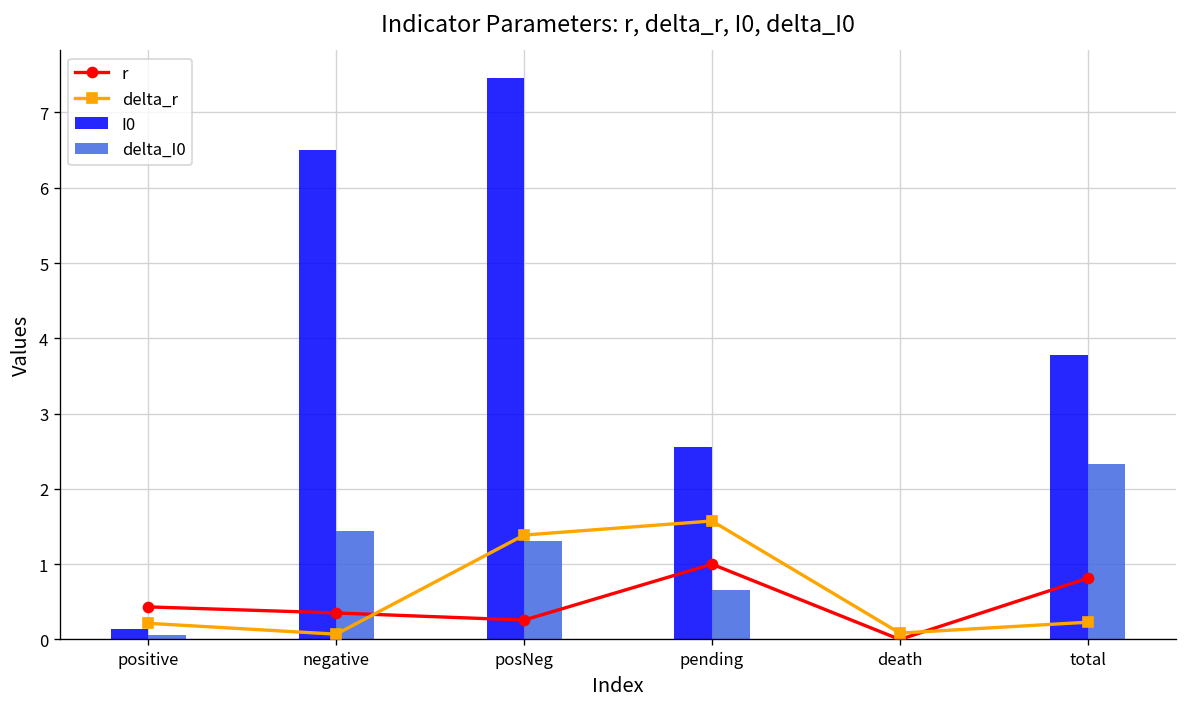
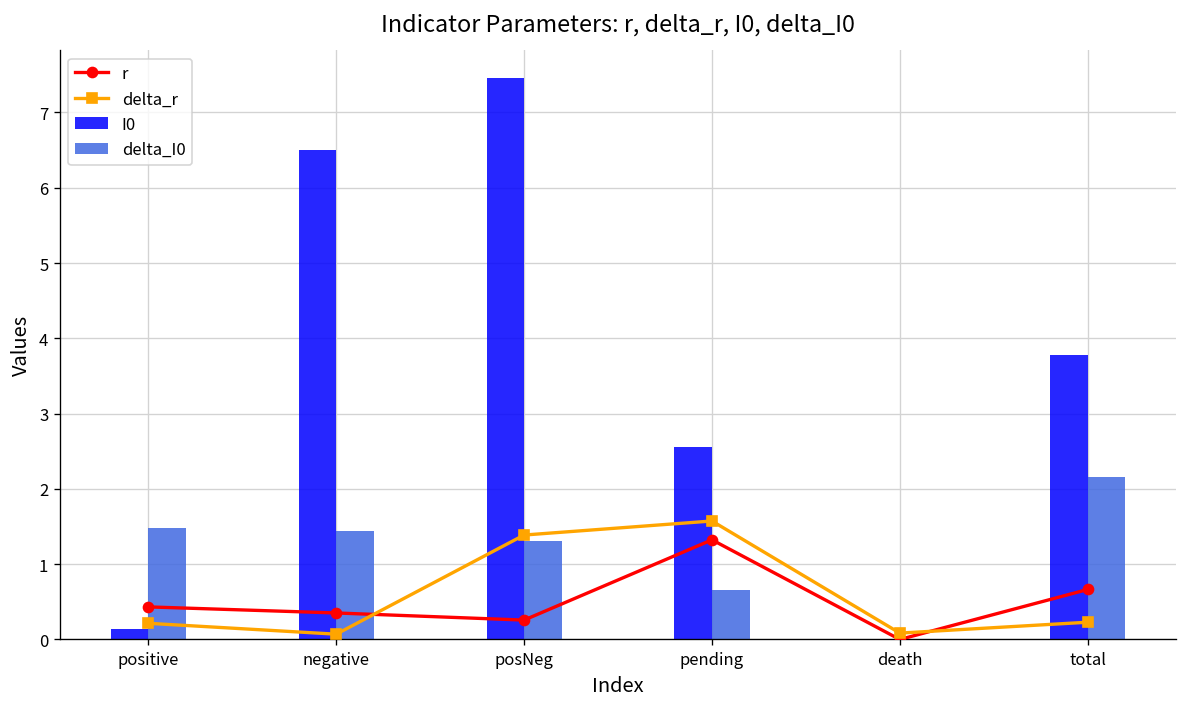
  {
    "I0": {
      "positive": 0.1,
      "negative": 6.5,
      "posNeg": 7.5,
      "pending": 2.6,
      "total": 3.8
    },
    "r": {
      "positive": 0.4,
      "negative": 0.4,
      "posNeg": 0.3,
-     "pending": 1.0,
+     "pending": 1.3,
      "death": 0.0,
-     "total": 0.8
+     "total": 0.7
    },
    "delta_r": {
      "positive": 0.2,
      "negative": 0.1,
      "posNeg": 1.4,
      "pending": 1.6,
      "death": 0.1,
      "total": 0.2
    },
    "delta_I0": {
-     "positive": 0.1,
+     "positive": 1.5,
      "negative": 1.4,
      "posNeg": 1.3,
      "pending": 0.7,
-     "total": 2.3
+     "total": 2.2
    }
  }
